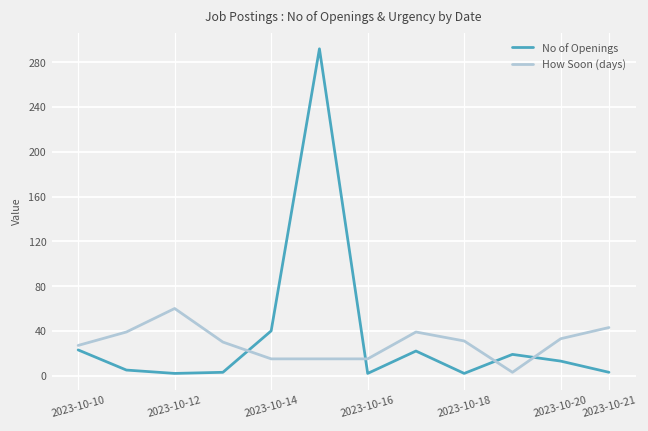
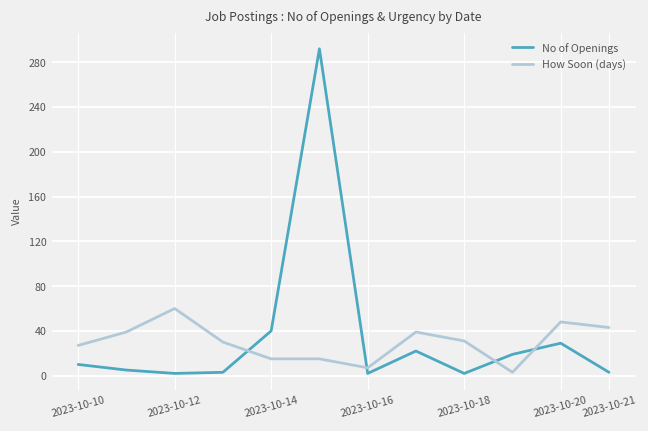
  {
    "No of Openings": {
-     "2023-10-10": 23,
+     "2023-10-10": 10,
      "2023-10-12": 2,
      "2023-10-14": 40,
      "2023-10-16": 2,
      "2023-10-18": 2,
-     "2023-10-20": 13,
+     "2023-10-20": 29,
      "2023-10-21": 3
    },
    "How Soon (days)": {
      "2023-10-10": 27,
      "2023-10-12": 60,
      "2023-10-14": 15,
-     "2023-10-16": 15,
+     "2023-10-16": 7,
      "2023-10-18": 31,
-     "2023-10-20": 33,
+     "2023-10-20": 48,
      "2023-10-21": 43
    }
  }
